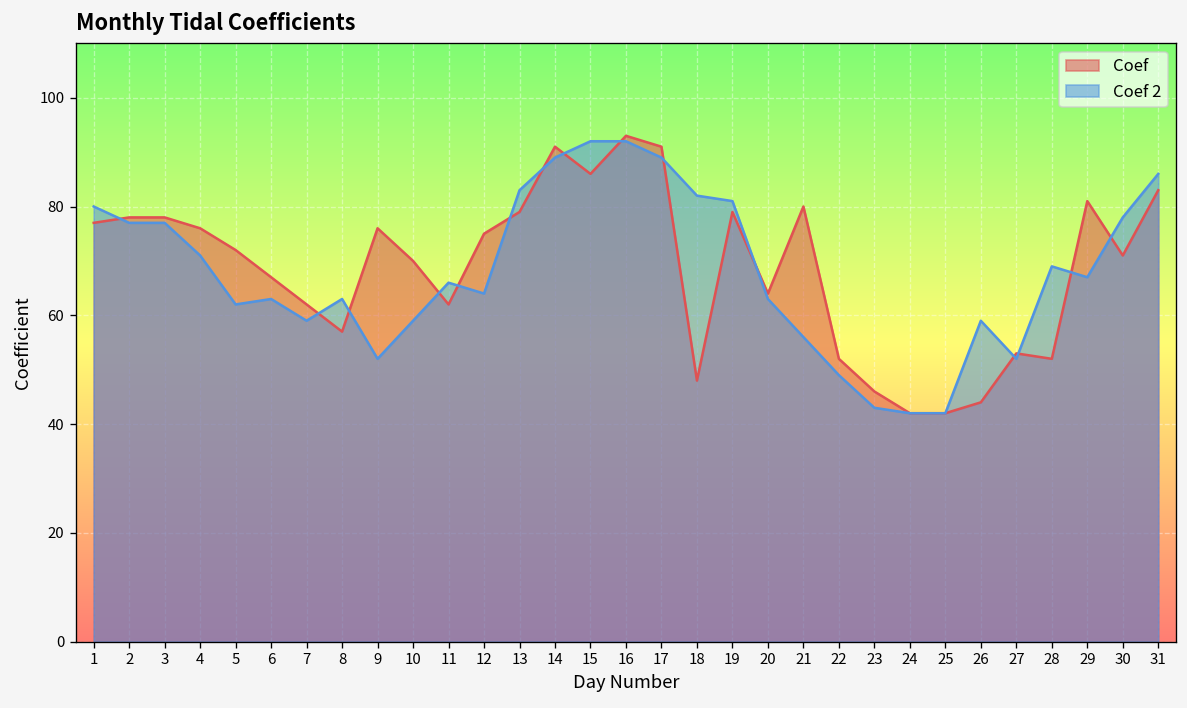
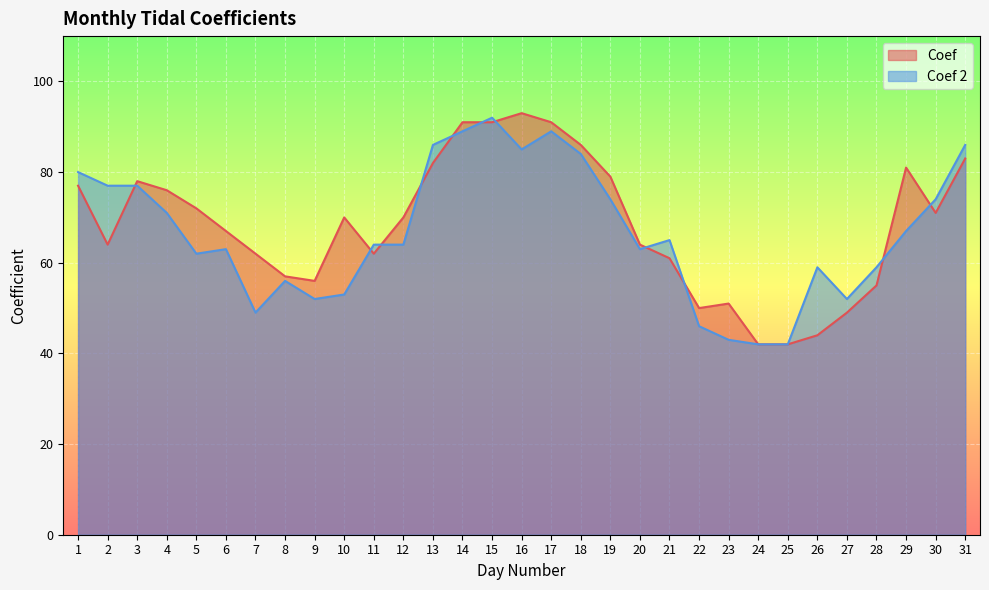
  {
    "Coef": {
      "1": 77,
-     "2": 78,
+     "2": 64,
      "3": 78,
      "4": 76,
      "5": 72,
      "6": 67,
      "7": 62,
      "8": 57,
-     "9": 76,
+     "9": 56,
      "10": 70,
      "11": 62,
-     "12": 75,
-     "13": 79,
+     "12": 70,
+     "13": 82,
      "14": 91,
-     "15": 86,
+     "15": 91,
      "16": 93,
      "17": 91,
-     "18": 48,
+     "18": 86,
      "19": 79,
      "20": 64,
-     "21": 80,
-     "22": 52,
-     "23": 46,
+     "21": 61,
+     "22": 50,
+     "23": 51,
      "26": 44,
-     "27": 53,
-     "28": 52,
+     "27": 49,
+     "28": 55,
      "29": 81,
      "30": 71,
      "31": 83
    },
    "Coef 2": {
      "1": 80,
      "2": 77,
      "3": 77,
      "4": 71,
      "5": 62,
      "6": 63,
-     "7": 59,
-     "8": 63,
+     "7": 49,
+     "8": 56,
      "9": 52,
-     "10": 59,
-     "11": 66,
+     "10": 53,
+     "11": 64,
      "12": 64,
-     "13": 83,
+     "13": 86,
      "14": 89,
      "15": 92,
-     "16": 92,
+     "16": 85,
      "17": 89,
-     "18": 82,
-     "19": 81,
+     "18": 84,
+     "19": 74,
      "20": 63,
-     "21": 56,
-     "22": 49,
+     "21": 65,
+     "22": 46,
      "23": 43,
      "26": 59,
      "27": 52,
-     "28": 69,
+     "28": 59,
      "29": 67,
-     "30": 78,
+     "30": 74,
      "31": 86
    }
  }
